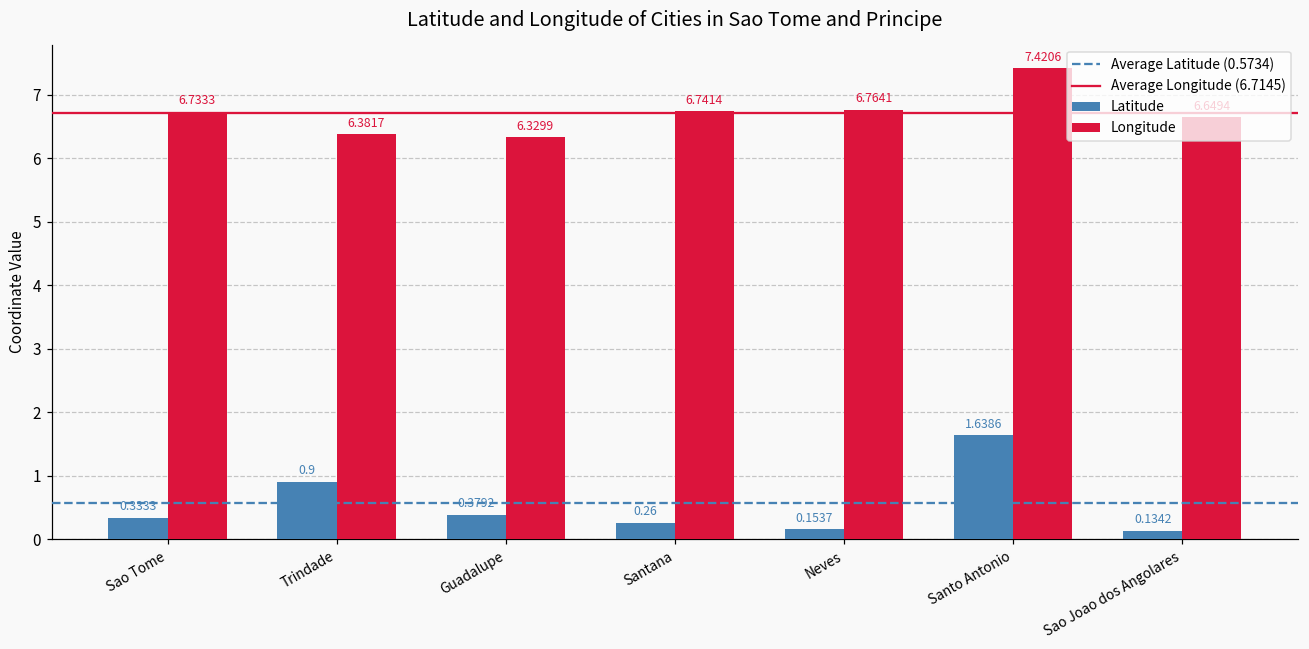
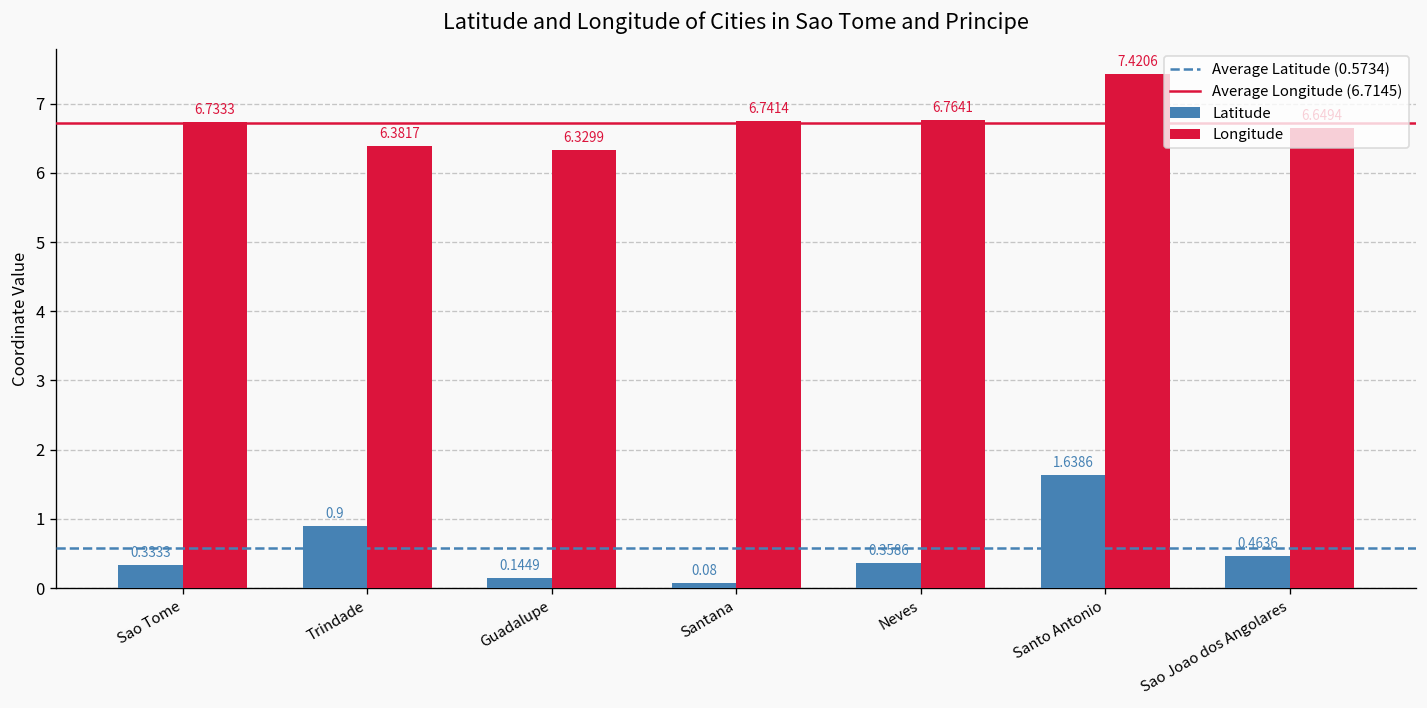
  {
    "Latitude": {
      "Sao Tome": 0.3333,
      "Trindade": 0.9,
-     "Guadalupe": 0.3792,
-     "Santana": 0.26,
-     "Neves": 0.1537,
+     "Guadalupe": 0.1449,
+     "Santana": 0.08,
+     "Neves": 0.3586,
      "Santo Antonio": 1.6386,
-     "Sao Joao dos Angolares": 0.1342
+     "Sao Joao dos Angolares": 0.4636
    },
    "Longitude": {
      "Sao Tome": 6.7333,
      "Trindade": 6.3817,
      "Guadalupe": 6.3299,
      "Santana": 6.7414,
      "Neves": 6.7641,
      "Santo Antonio": 7.4206
    }
  }
